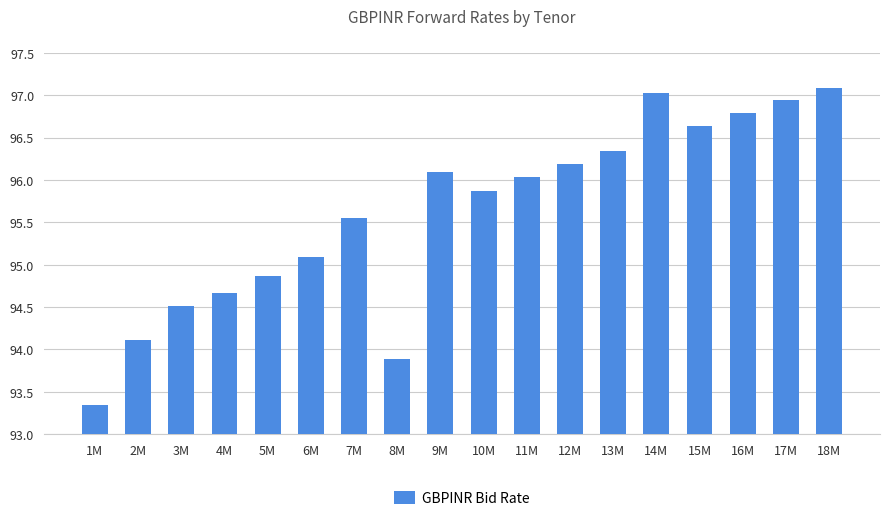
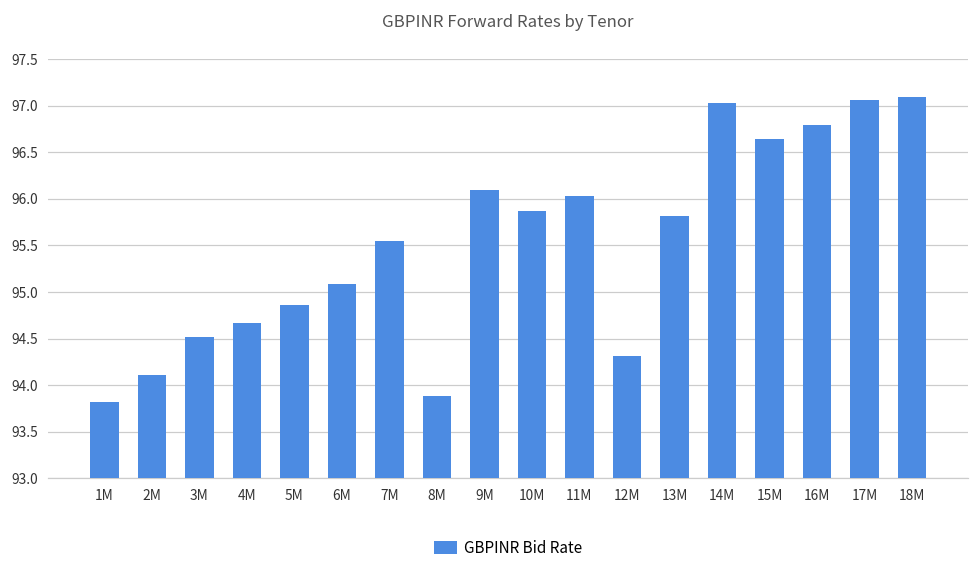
  {
-   "1M": 93.3,
+   "1M": 93.8,
    "2M": 94.1,
    "3M": 94.5,
    "4M": 94.7,
    "5M": 94.9,
    "6M": 95.1,
    "7M": 95.5,
    "8M": 93.9,
    "9M": 96.1,
    "10M": 95.9,
    "11M": 96.0,
-   "12M": 96.2,
-   "13M": 96.3,
+   "12M": 94.3,
+   "13M": 95.8,
    "14M": 97.0,
    "15M": 96.6,
    "16M": 96.8,
-   "17M": 96.9,
+   "17M": 97.1,
    "18M": 97.1
  }
